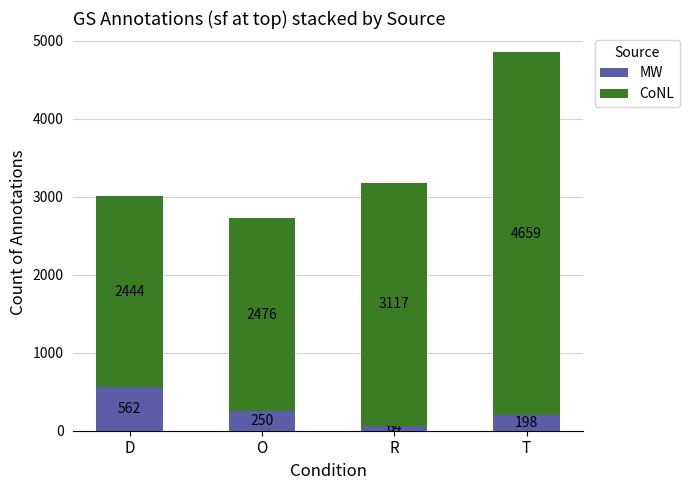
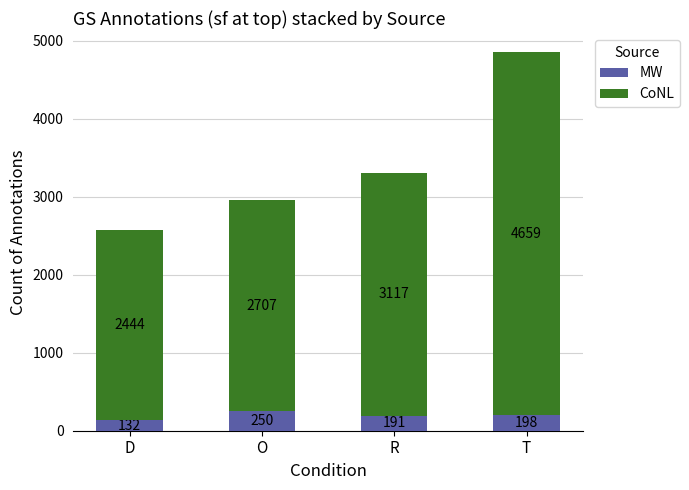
  {
    "MW": {
-     "D": 562,
+     "D": 132,
      "O": 250,
-     "R": 64,
+     "R": 191,
      "T": 198
    },
    "CoNL": {
      "D": 2444,
-     "O": 2476,
+     "O": 2707,
      "R": 3117,
      "T": 4659
    }
  }
